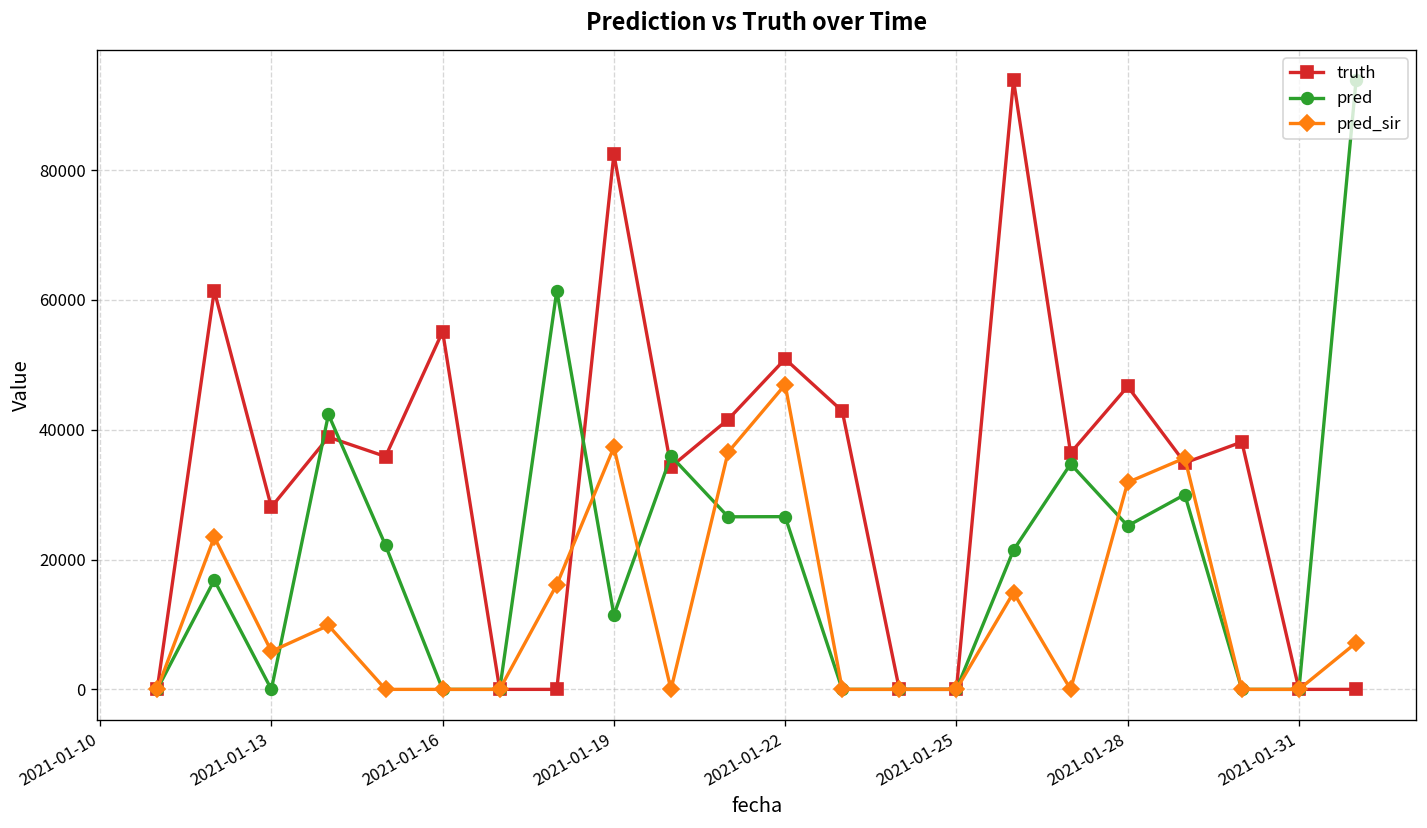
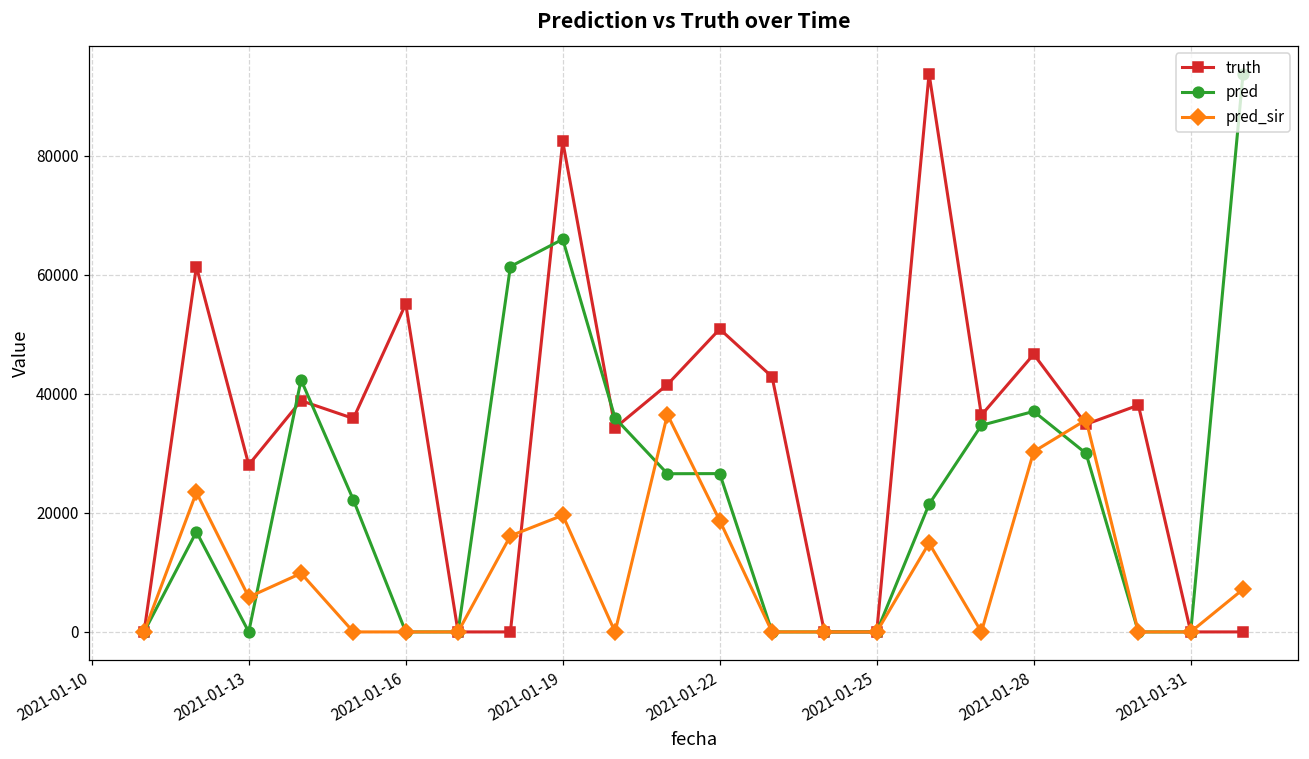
  {
    "truth": {
      "2021-01-13": 28000,
      "2021-01-16": 55000,
      "2021-01-19": 82000,
      "2021-01-22": 51000,
      "2021-01-28": 47000
    },
    "pred": {
      "2021-01-13": 0,
-     "2021-01-19": 11000,
+     "2021-01-19": 66000,
      "2021-01-22": 27000,
-     "2021-01-28": 25000
+     "2021-01-28": 37000
    },
    "pred_sir": {
      "2021-01-13": 6000,
-     "2021-01-19": 37000,
-     "2021-01-22": 47000,
-     "2021-01-28": 32000
+     "2021-01-19": 20000,
+     "2021-01-22": 19000,
+     "2021-01-28": 30000
    }
  }
